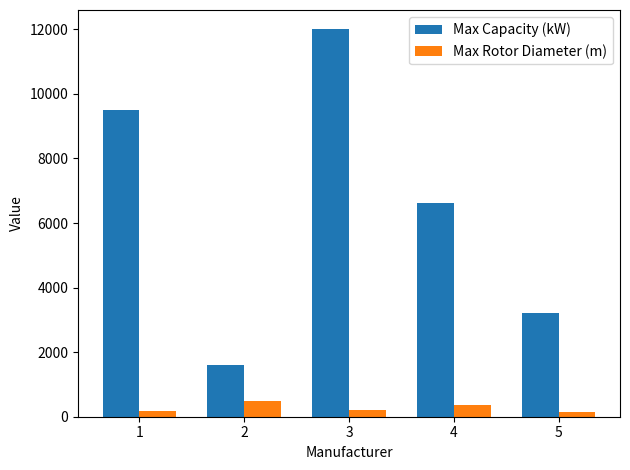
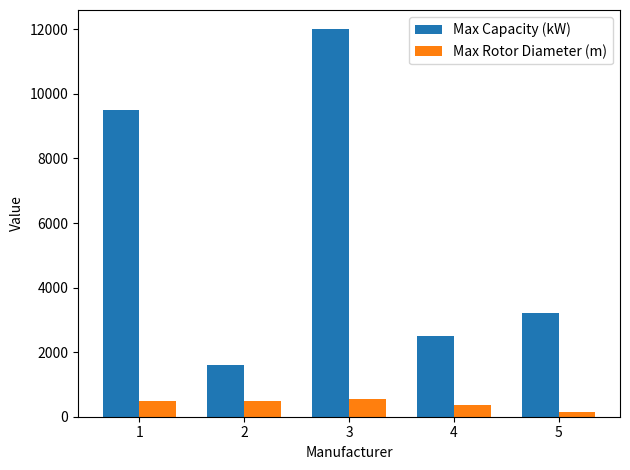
  {
    "Max Capacity (kW)": {
      "1": 9500,
      "2": 1600,
      "3": 12000,
-     "4": 6600,
+     "4": 2500,
      "5": 3200
    },
    "Max Rotor Diameter (m)": {
-     "1": 200,
+     "1": 500,
      "2": 500,
-     "3": 200,
+     "3": 600,
      "4": 400,
      "5": 100
    }
  }
